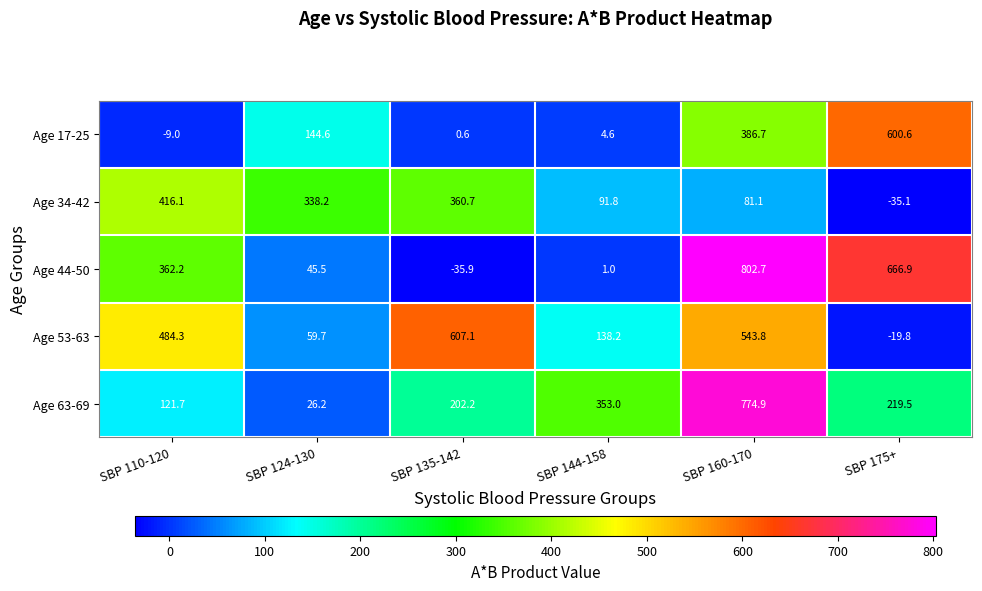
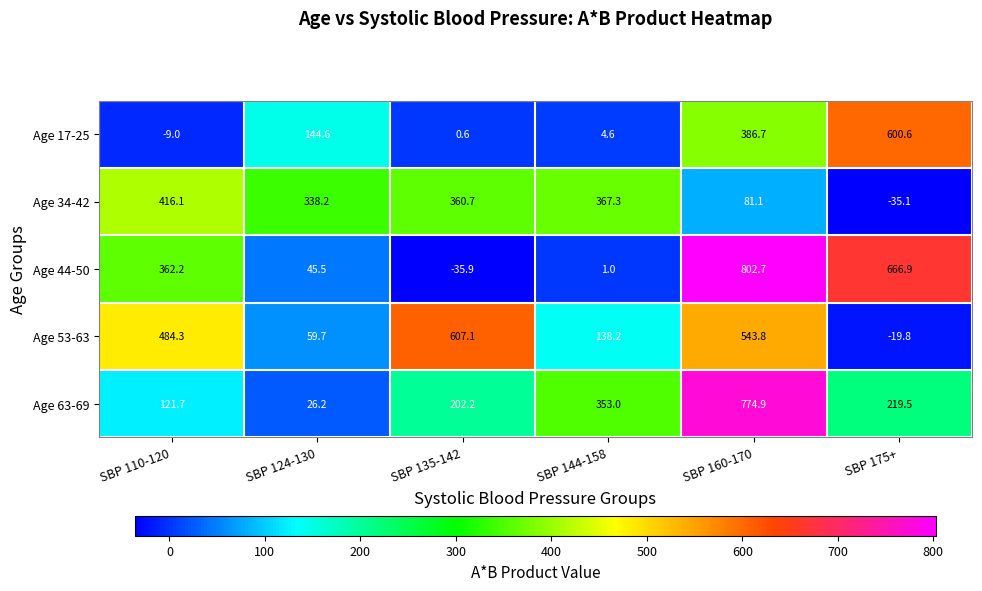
  {
    "Age 17-25": {
      "SBP 110-120": -9.0,
      "SBP 124-130": 144.6,
      "SBP 135-142": 0.6,
      "SBP 144-158": 4.6,
      "SBP 160-170": 386.7,
      "SBP 175+": 600.6
    },
    "Age 34-42": {
      "SBP 110-120": 416.1,
      "SBP 124-130": 338.2,
      "SBP 135-142": 360.7,
-     "SBP 144-158": 91.8,
+     "SBP 144-158": 367.3,
      "SBP 160-170": 81.1,
      "SBP 175+": -35.1
    },
    "Age 44-50": {
      "SBP 110-120": 362.2,
      "SBP 124-130": 45.5,
      "SBP 135-142": -35.9,
      "SBP 144-158": 1.0,
      "SBP 160-170": 802.7,
      "SBP 175+": 666.9
    },
    "Age 53-63": {
      "SBP 110-120": 484.3,
      "SBP 124-130": 59.7,
      "SBP 135-142": 607.1,
      "SBP 144-158": 138.2,
      "SBP 160-170": 543.8,
      "SBP 175+": -19.8
    },
    "Age 63-69": {
      "SBP 110-120": 121.7,
      "SBP 124-130": 26.2,
      "SBP 135-142": 202.2,
      "SBP 144-158": 353.0,
      "SBP 160-170": 774.9,
      "SBP 175+": 219.5
    }
  }
